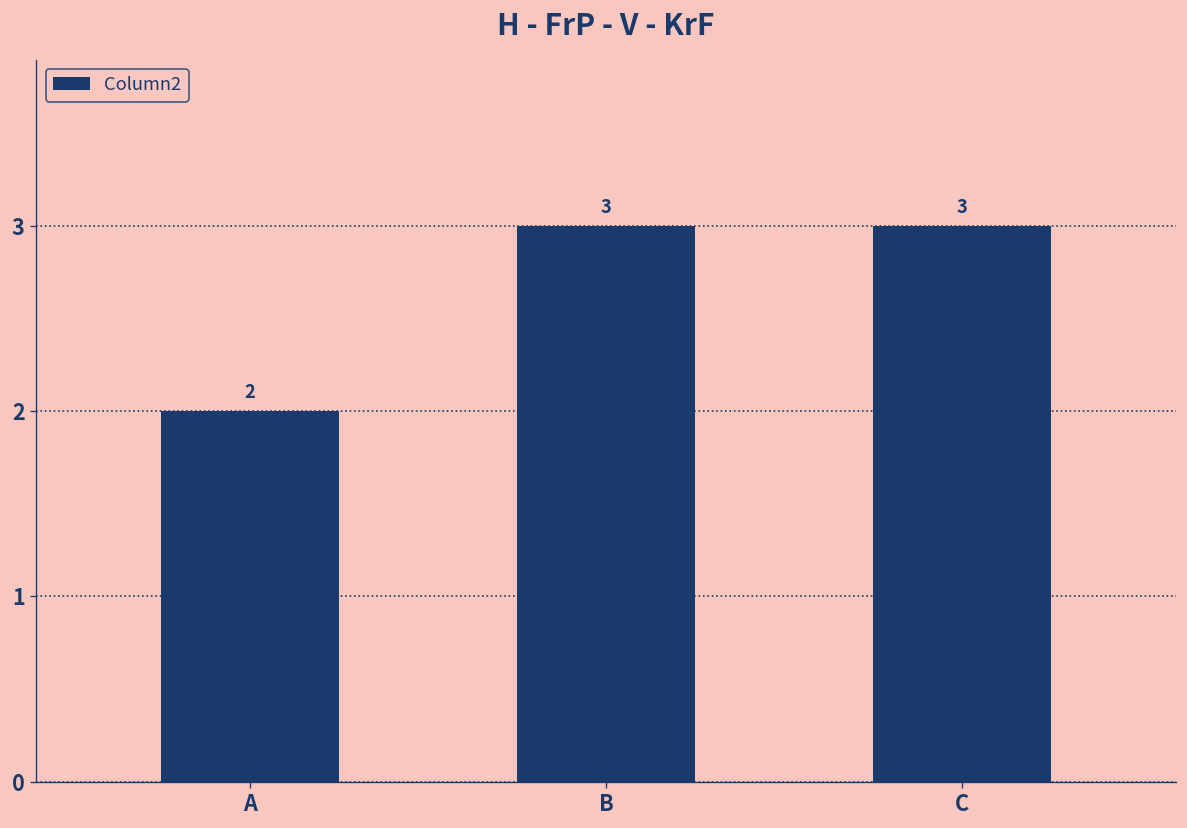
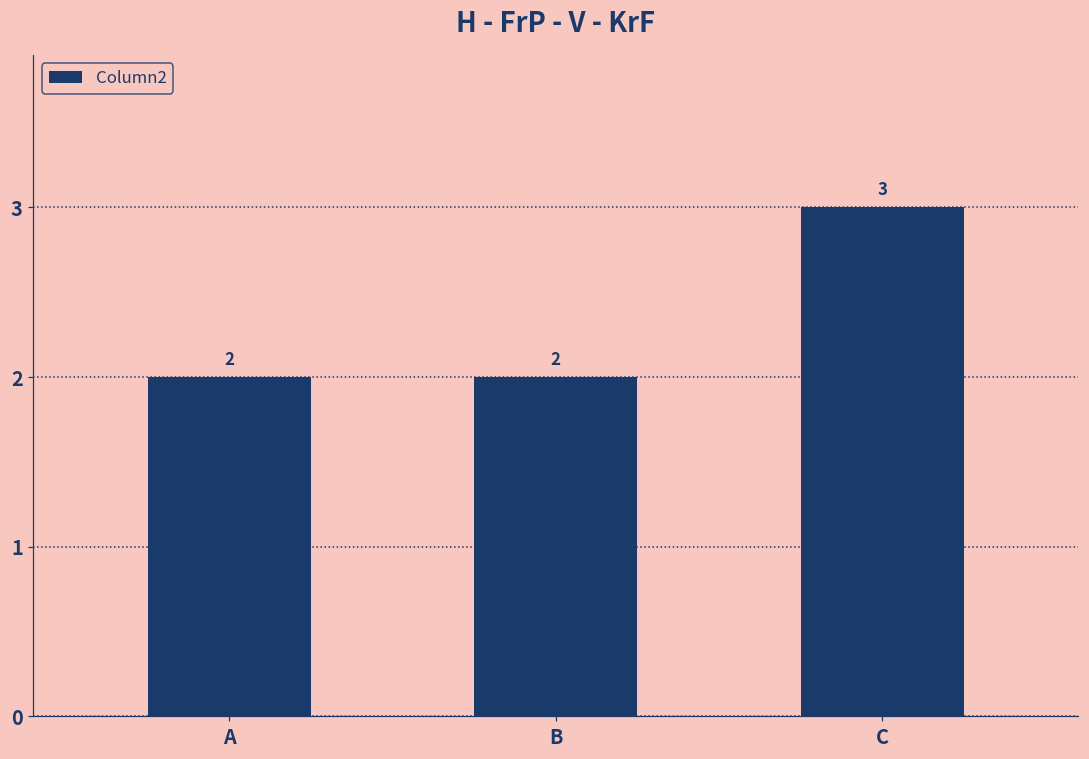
  {
    "A": 2,
-   "B": 3,
+   "B": 2,
    "C": 3
  }
